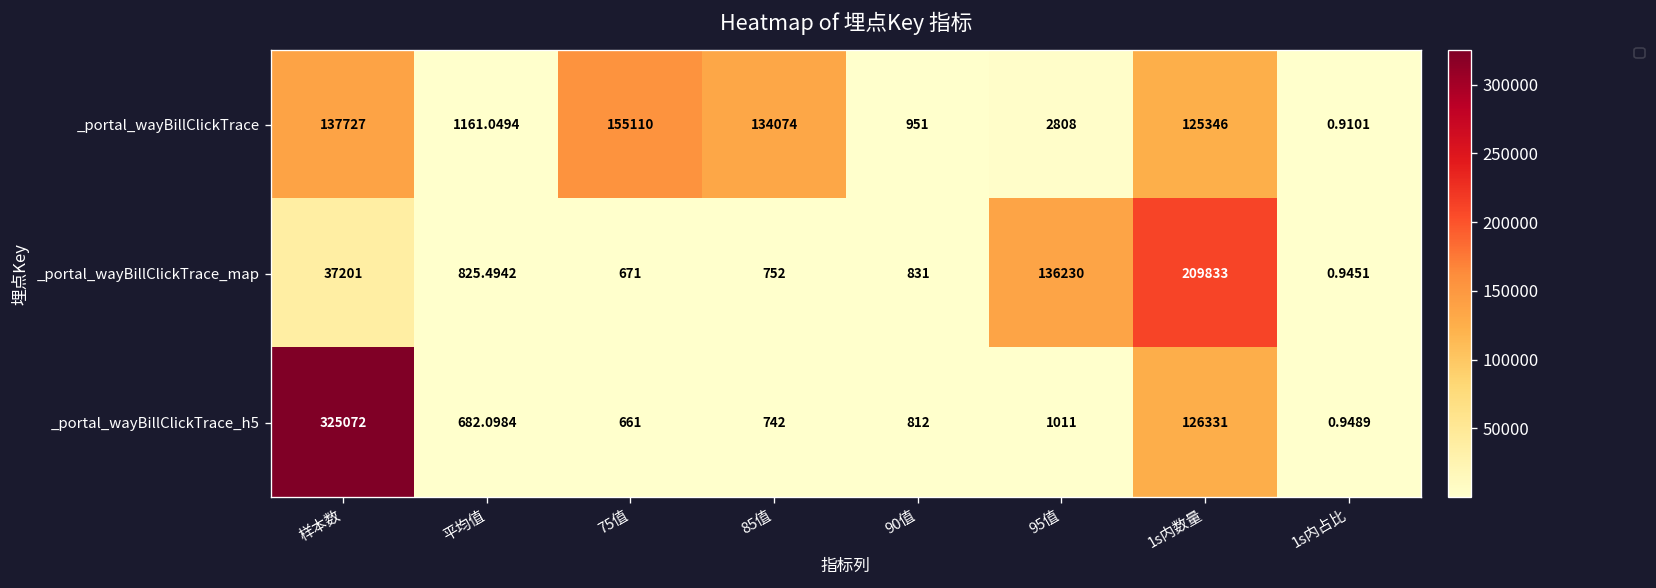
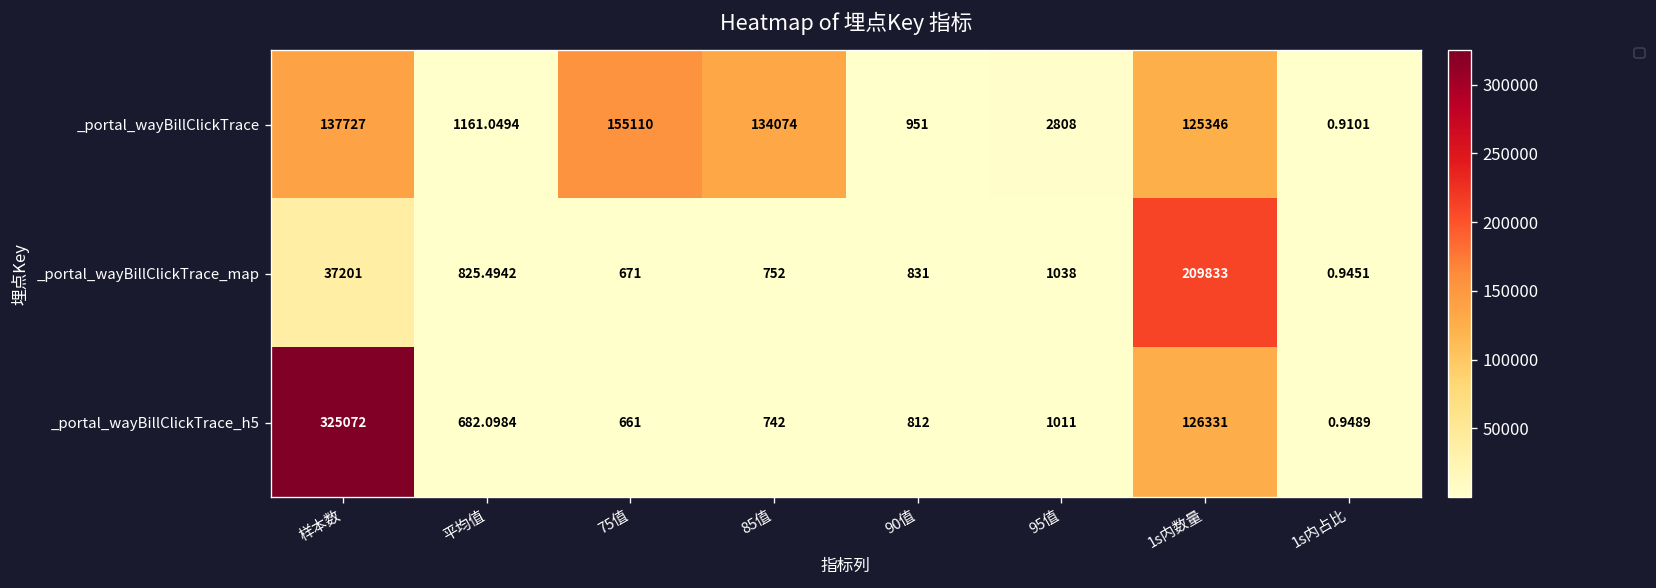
  {
    "_portal_wayBillClickTrace": {
      "样本数": 137727,
      "平均值": 1161.0494,
      "75值": 155110,
      "85值": 134074,
      "90值": 951,
      "95值": 2808,
      "1s内数量": 125346,
      "1s内占比": 0.9101
    },
    "_portal_wayBillClickTrace_map": {
      "样本数": 37201,
      "平均值": 825.4942,
      "75值": 671,
      "85值": 752,
      "90值": 831,
-     "95值": 136230,
+     "95值": 1038,
      "1s内数量": 209833,
      "1s内占比": 0.9451
    },
    "_portal_wayBillClickTrace_h5": {
      "样本数": 325072,
      "平均值": 682.0984,
      "75值": 661,
      "85值": 742,
      "90值": 812,
      "95值": 1011,
      "1s内数量": 126331,
      "1s内占比": 0.9489
    }
  }
